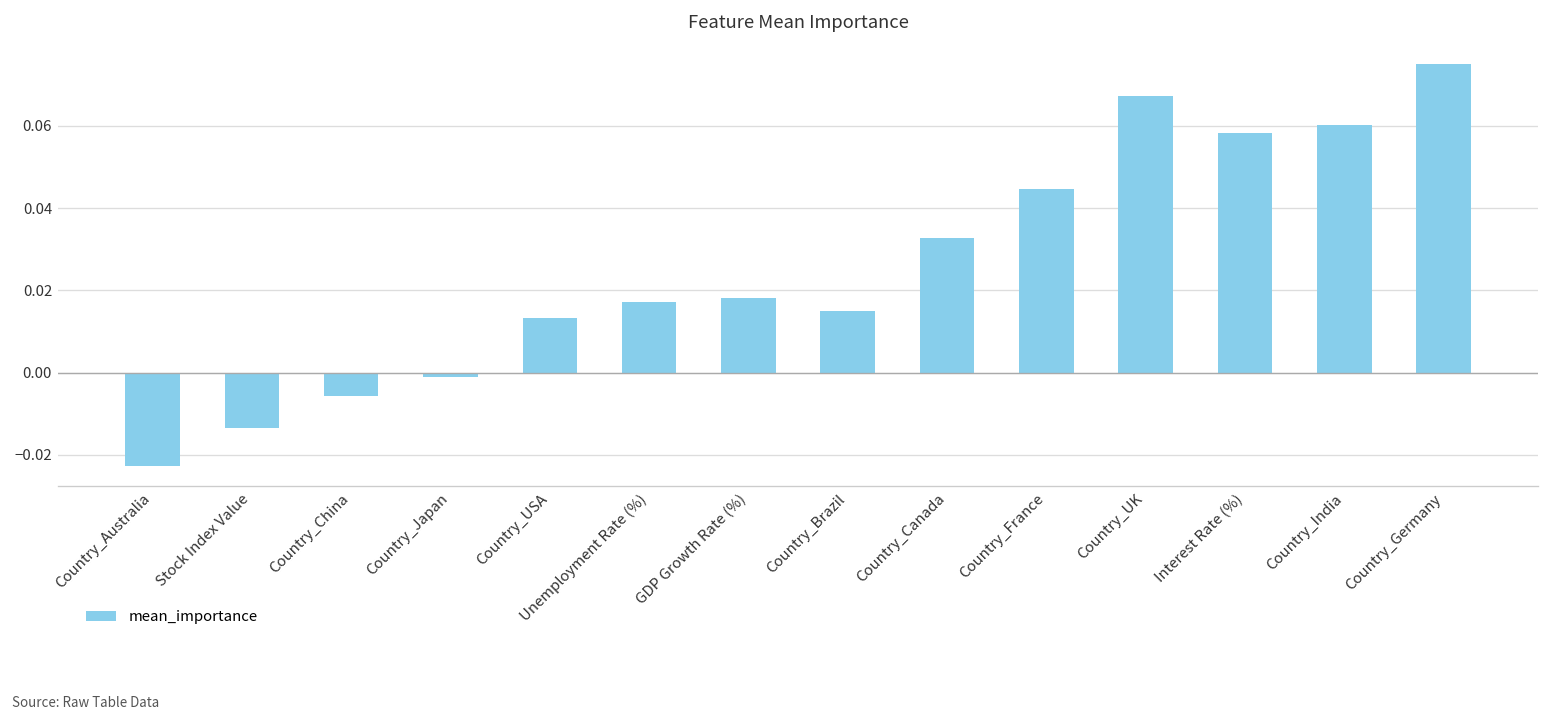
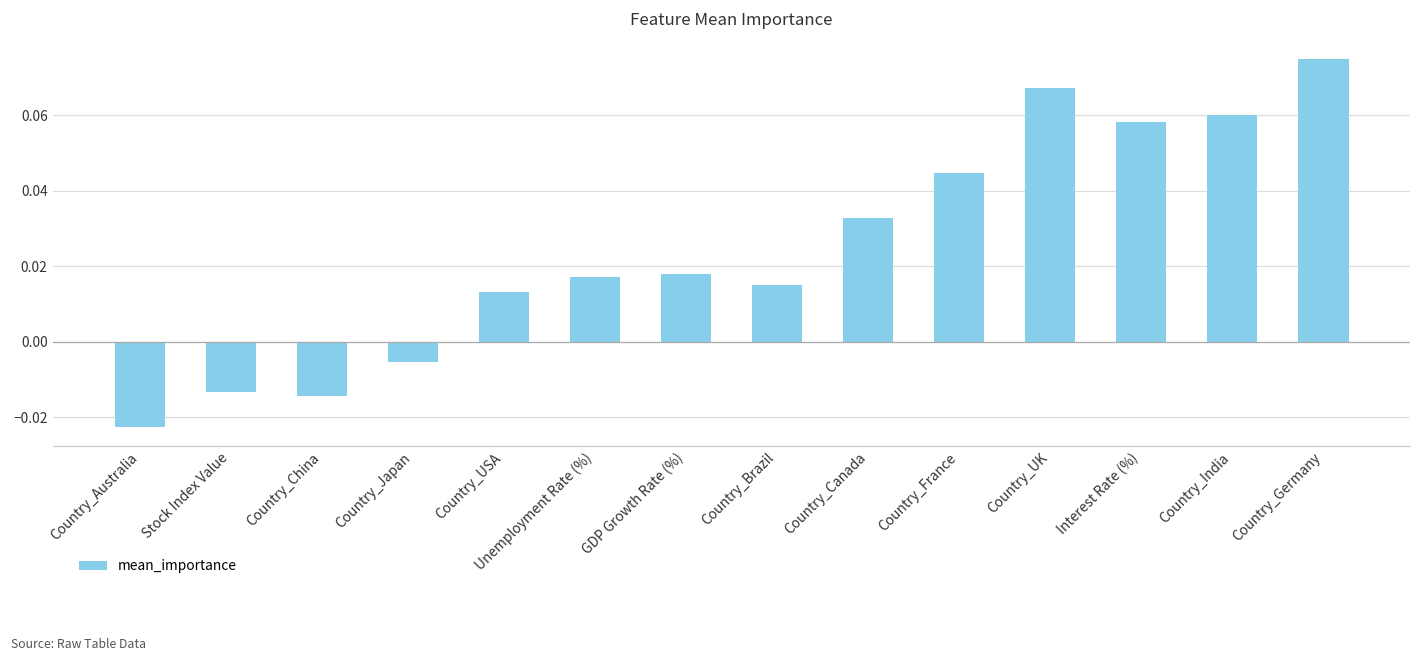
  {
    "Country_Australia": -0.023,
    "Stock Index Value": -0.013,
-   "Country_China": -0.006,
-   "Country_Japan": -0.001,
+   "Country_China": -0.015,
+   "Country_Japan": -0.006,
    "Country_USA": 0.013,
    "Unemployment Rate (%)": 0.017,
    "GDP Growth Rate (%)": 0.018,
    "Country_Brazil": 0.015,
    "Country_Canada": 0.033,
    "Country_France": 0.045,
    "Country_UK": 0.067,
    "Interest Rate (%)": 0.058,
    "Country_India": 0.060,
    "Country_Germany": 0.075
  }
